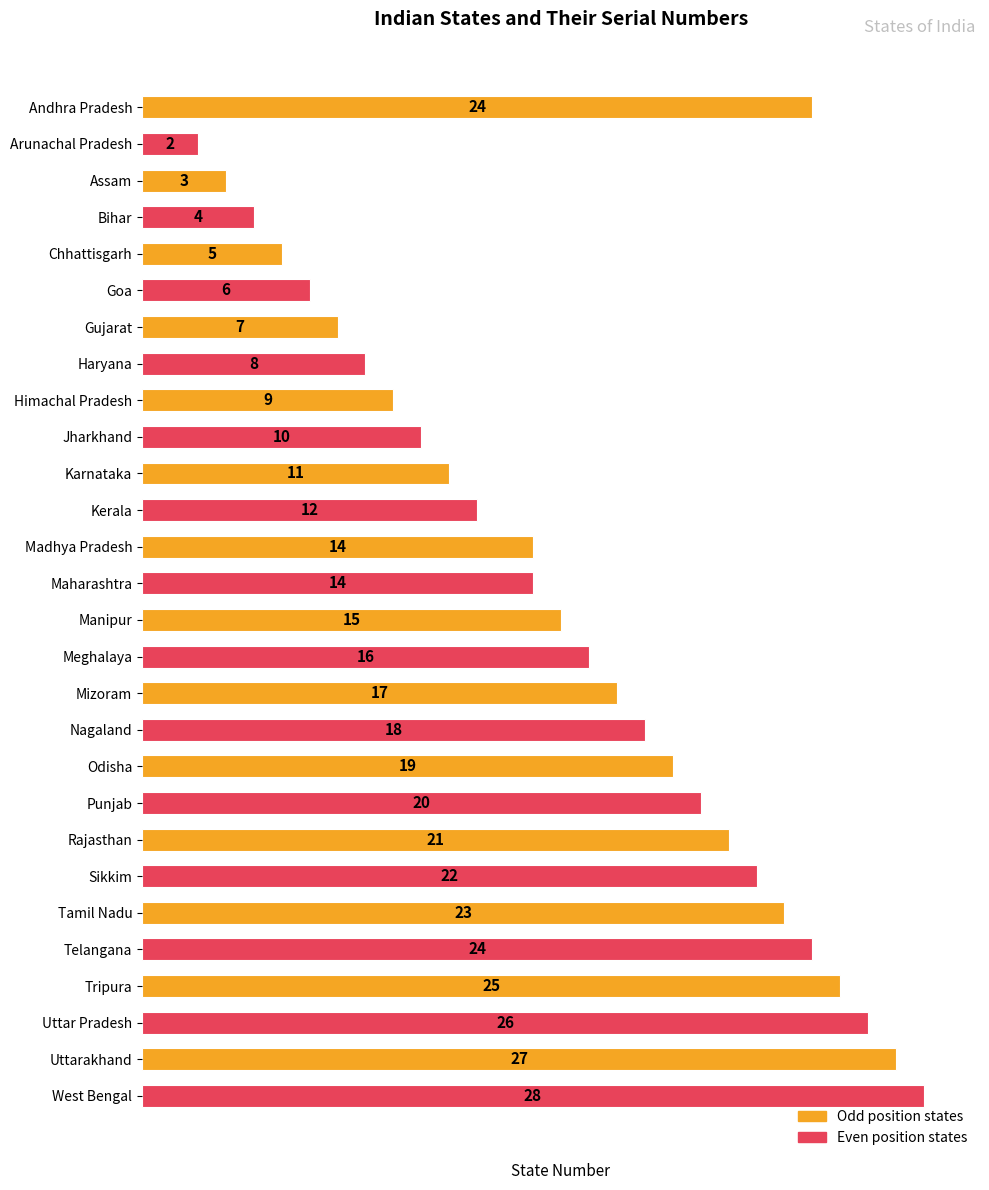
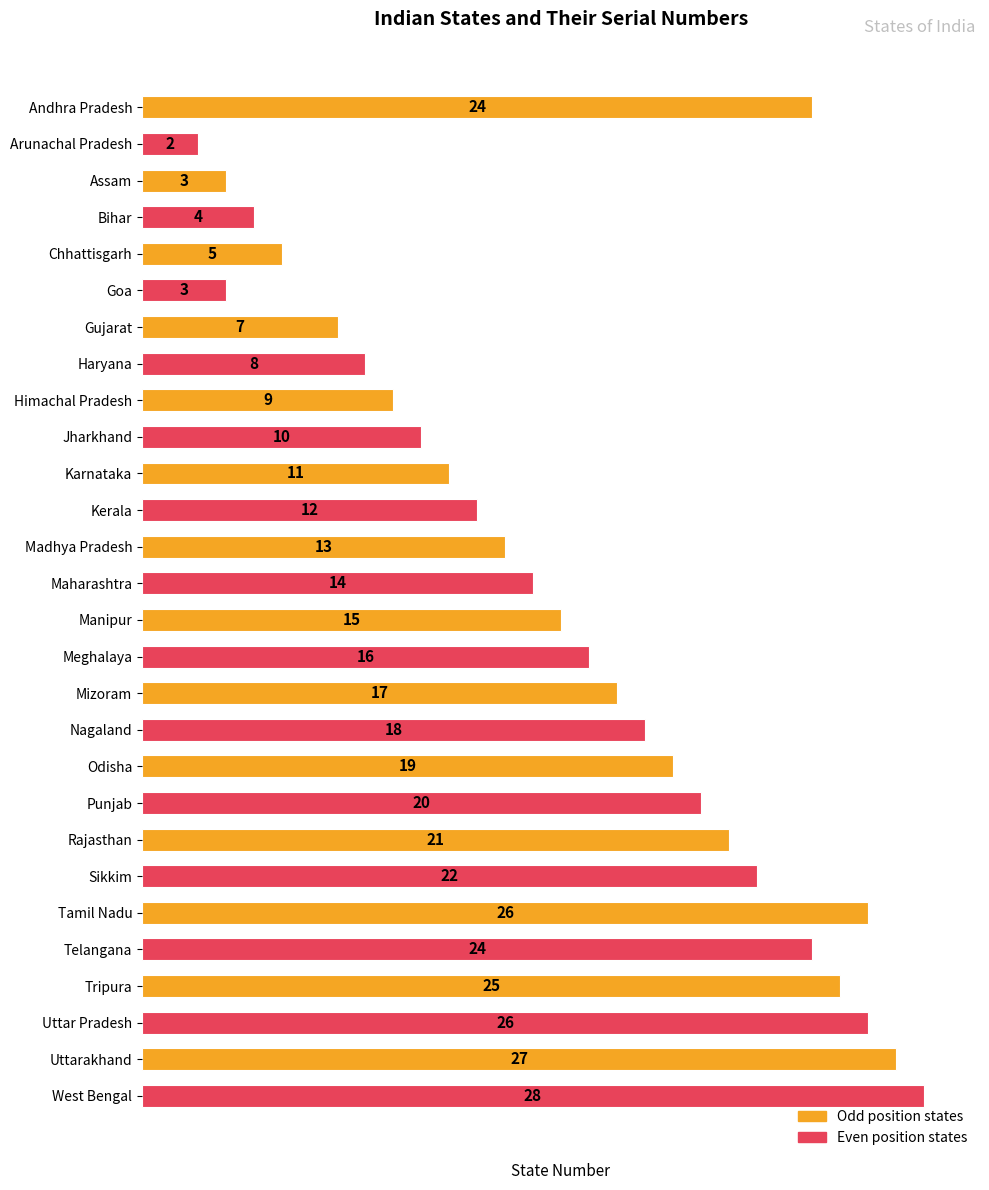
  {
    "Andhra Pradesh": 24,
    "Arunachal Pradesh": 2,
    "Assam": 3,
    "Bihar": 4,
    "Chhattisgarh": 5,
-   "Goa": 6,
+   "Goa": 3,
    "Gujarat": 7,
    "Haryana": 8,
    "Himachal Pradesh": 9,
    "Jharkhand": 10,
    "Karnataka": 11,
    "Kerala": 12,
-   "Madhya Pradesh": 14,
+   "Madhya Pradesh": 13,
    "Maharashtra": 14,
    "Manipur": 15,
    "Meghalaya": 16,
    "Mizoram": 17,
    "Nagaland": 18,
    "Odisha": 19,
    "Punjab": 20,
    "Rajasthan": 21,
    "Sikkim": 22,
-   "Tamil Nadu": 23,
+   "Tamil Nadu": 26,
    "Telangana": 24,
    "Tripura": 25,
    "Uttar Pradesh": 26,
    "Uttarakhand": 27,
    "West Bengal": 28
  }
